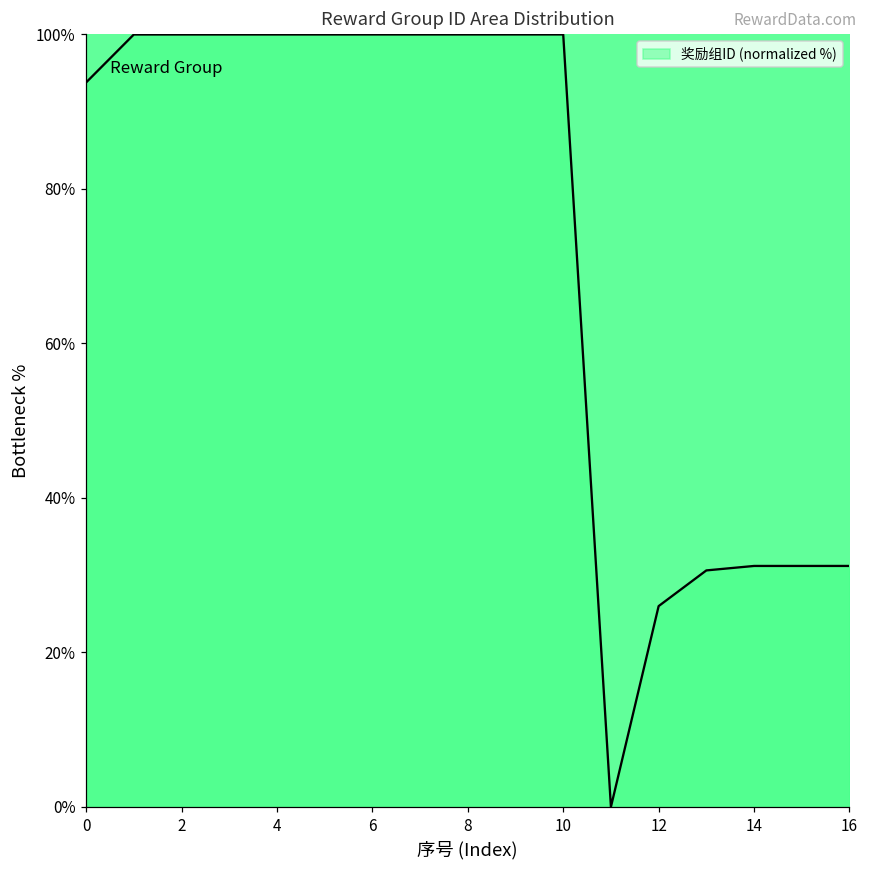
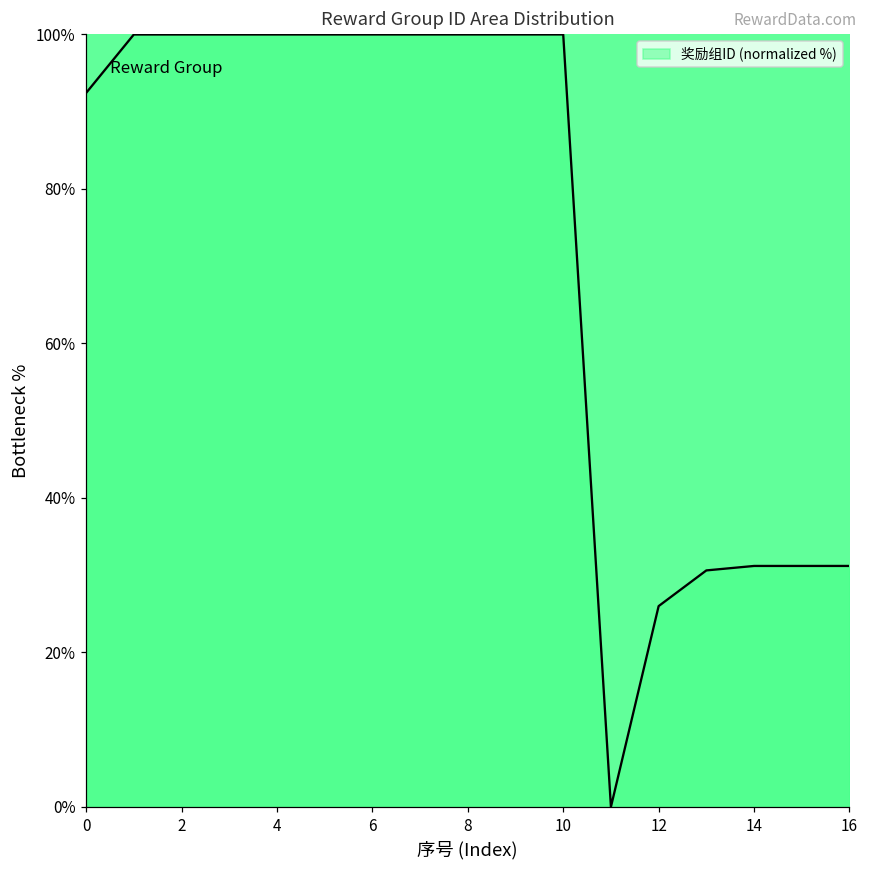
  {
-   "0": "94%",
+   "0": "92%",
    "2": "100%",
    "4": "100%",
    "6": "100%",
    "8": "100%",
    "10": "100%",
    "12": "26%",
    "14": "31%",
    "16": "31%"
  }
